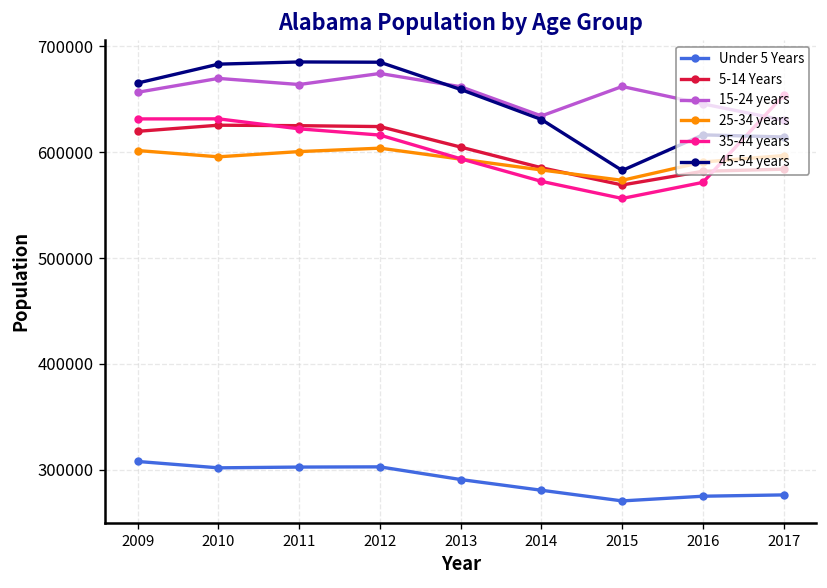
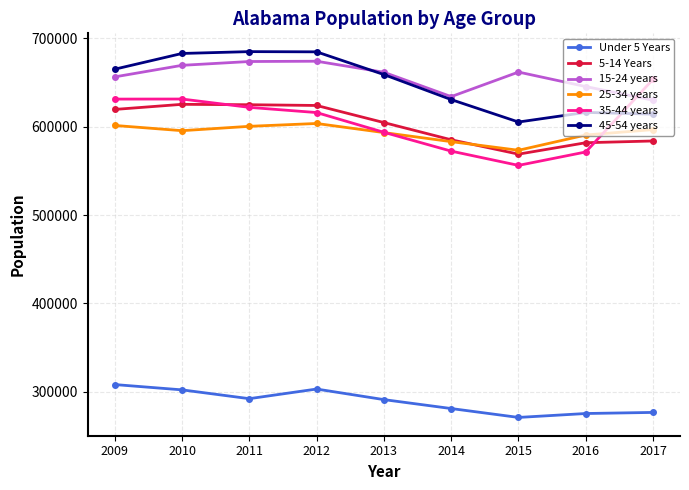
  {
    "Under 5 Years": {
      "2009": 310000,
      "2010": 300000,
-     "2011": 300000,
+     "2011": 290000,
      "2012": 300000,
      "2013": 290000,
      "2014": 280000,
      "2015": 270000,
      "2016": 280000,
      "2017": 280000
    },
    "5-14 Years": {
      "2009": 620000,
      "2010": 630000,
      "2011": 620000,
      "2012": 620000,
      "2013": 600000,
      "2015": 570000,
      "2016": 580000,
      "2017": 580000
    },
    "15-24 years": {
      "2009": 660000,
      "2010": 670000,
-     "2011": 660000,
+     "2011": 670000,
      "2012": 670000,
      "2014": 630000,
      "2015": 660000
    },
    "25-34 years": {
      "2009": 600000,
      "2010": 600000,
      "2011": 600000,
      "2012": 600000,
      "2015": 570000
    },
    "35-44 years": {
      "2009": 630000,
      "2010": 630000,
      "2011": 620000,
      "2012": 620000,
      "2014": 570000,
      "2015": 560000,
      "2016": 570000
    },
    "45-54 years": {
      "2009": 670000,
      "2010": 680000,
      "2011": 690000,
      "2012": 680000,
      "2014": 630000,
-     "2015": 580000
+     "2015": 610000
    }
  }
